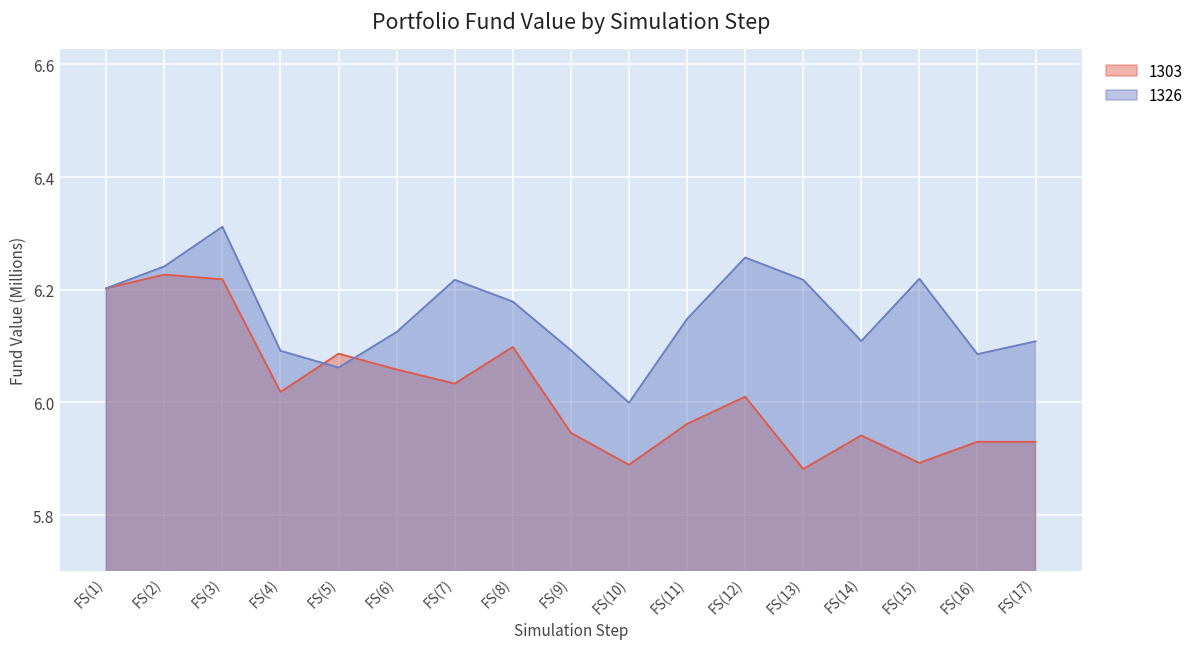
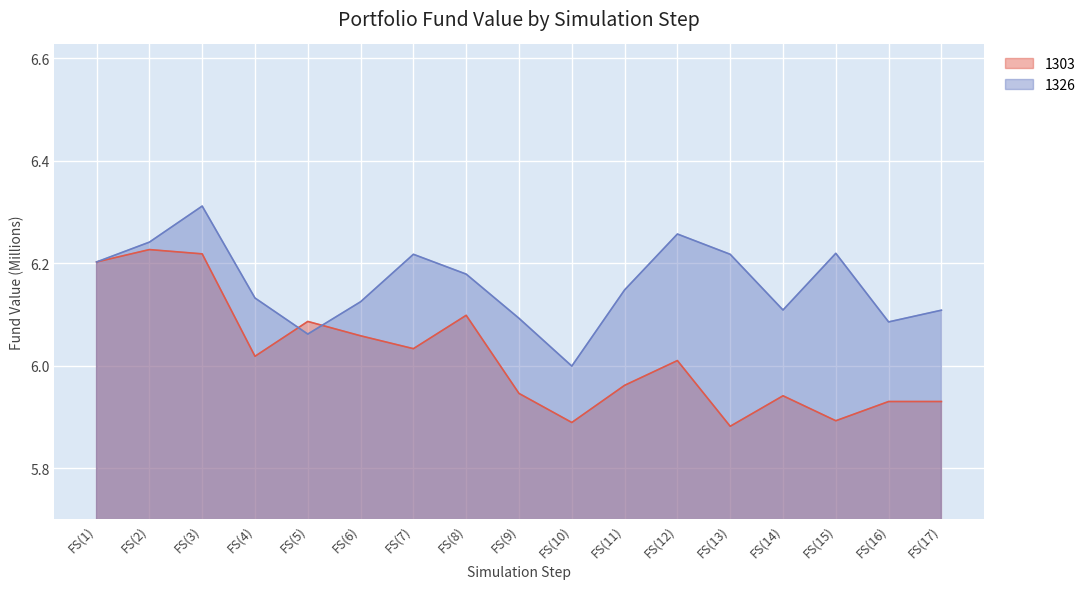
  {
    "1303": {
      "FS(2)": 6.23,
      "FS(3)": 6.22,
      "FS(4)": 6.02,
      "FS(5)": 6.09,
      "FS(6)": 6.06,
      "FS(7)": 6.03,
      "FS(8)": 6.10,
      "FS(9)": 5.95,
      "FS(10)": 5.89,
      "FS(11)": 5.96,
      "FS(12)": 6.01,
      "FS(13)": 5.88,
      "FS(14)": 5.94,
      "FS(15)": 5.89,
      "FS(16)": 5.93,
      "FS(17)": 5.93
    },
    "1326": {
      "FS(2)": 6.24,
      "FS(3)": 6.31,
-     "FS(4)": 6.09,
+     "FS(4)": 6.13,
      "FS(5)": 6.06,
      "FS(6)": 6.12,
      "FS(7)": 6.22,
      "FS(8)": 6.18,
      "FS(9)": 6.09,
      "FS(10)": 6.00,
      "FS(11)": 6.15,
      "FS(12)": 6.26,
      "FS(13)": 6.22,
      "FS(14)": 6.11,
      "FS(15)": 6.22,
      "FS(16)": 6.09,
      "FS(17)": 6.11
    }
  }
